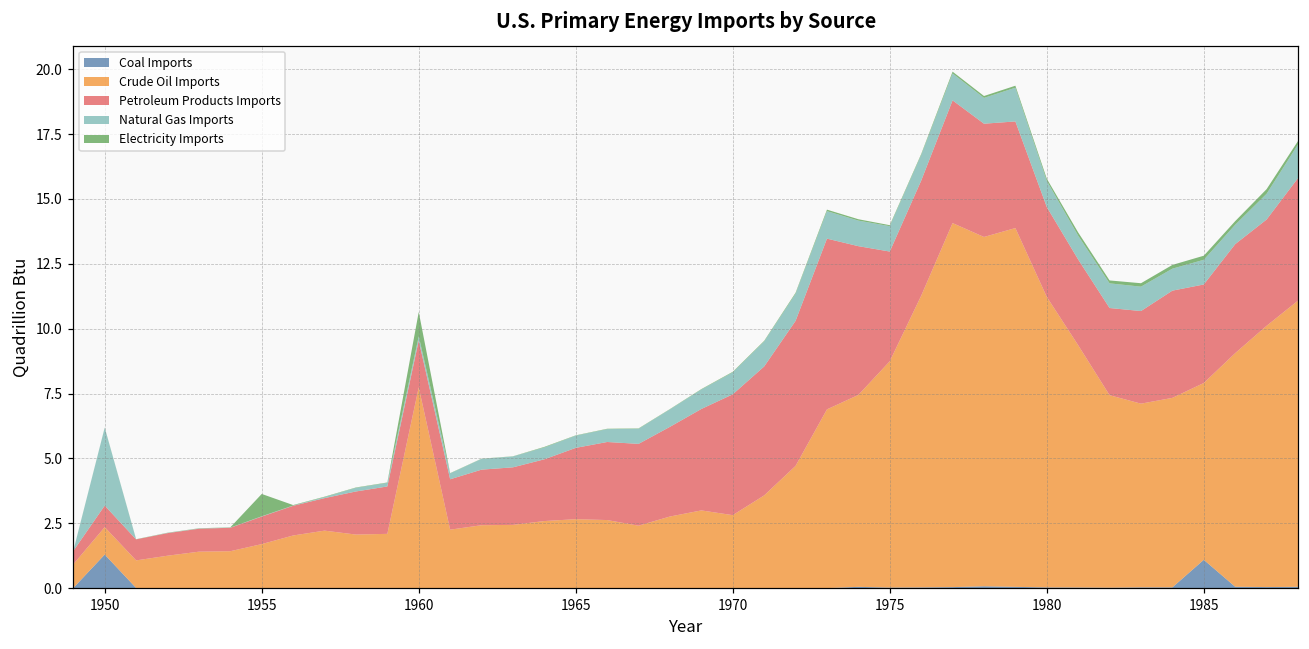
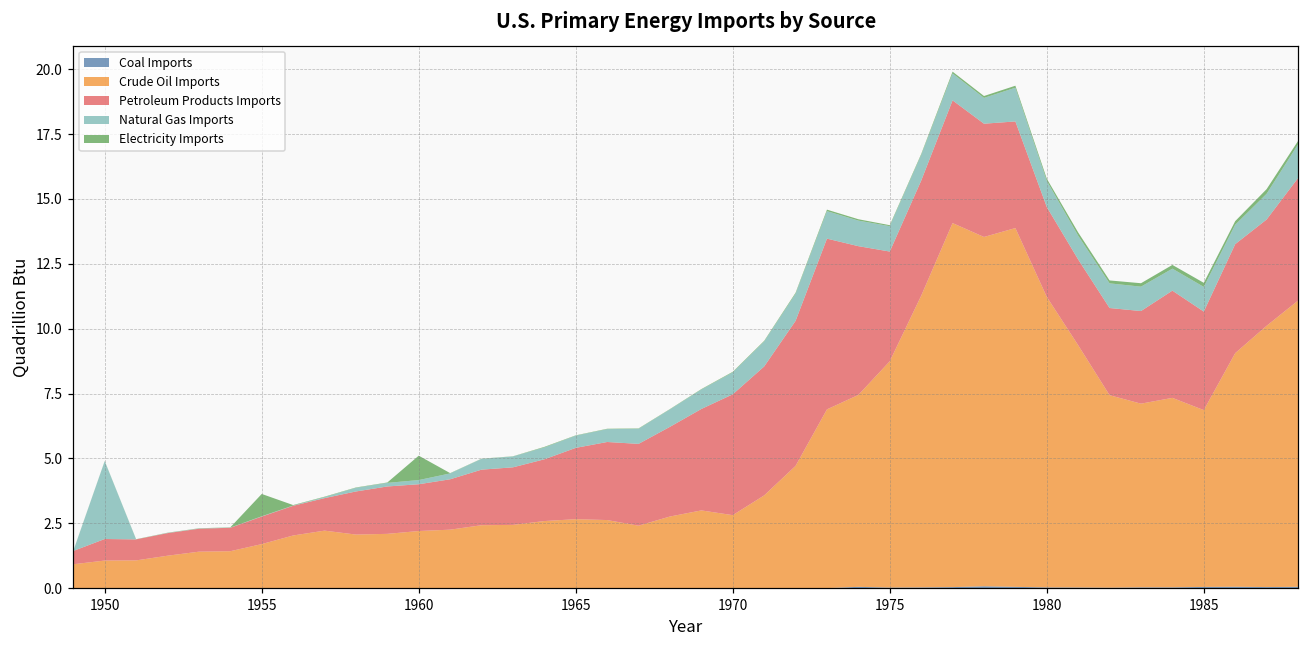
  {
    "Coal Imports": {
-     "1950": 1.3,
-     "1985": 1.1
+     "1950": 0.0,
+     "1985": 0.0
    },
    "Crude Oil Imports": {
      "1950": 1.1,
      "1955": 1.7,
-     "1960": 7.7,
+     "1960": 2.2,
      "1965": 2.7,
      "1970": 2.8,
      "1975": 8.7,
      "1980": 11.2,
      "1985": 6.8
    },
    "Petroleum Products Imports": {
      "1950": 0.8,
      "1960": 1.8,
      "1965": 2.7,
      "1970": 4.7,
      "1975": 4.2,
      "1980": 3.5,
      "1985": 3.8
    },
    "Natural Gas Imports": {
      "1960": 0.2,
      "1985": 1.0
    },
    "Electricity Imports": {
      "1955": 0.9,
      "1960": 0.9,
      "1985": 0.2
    }
  }
